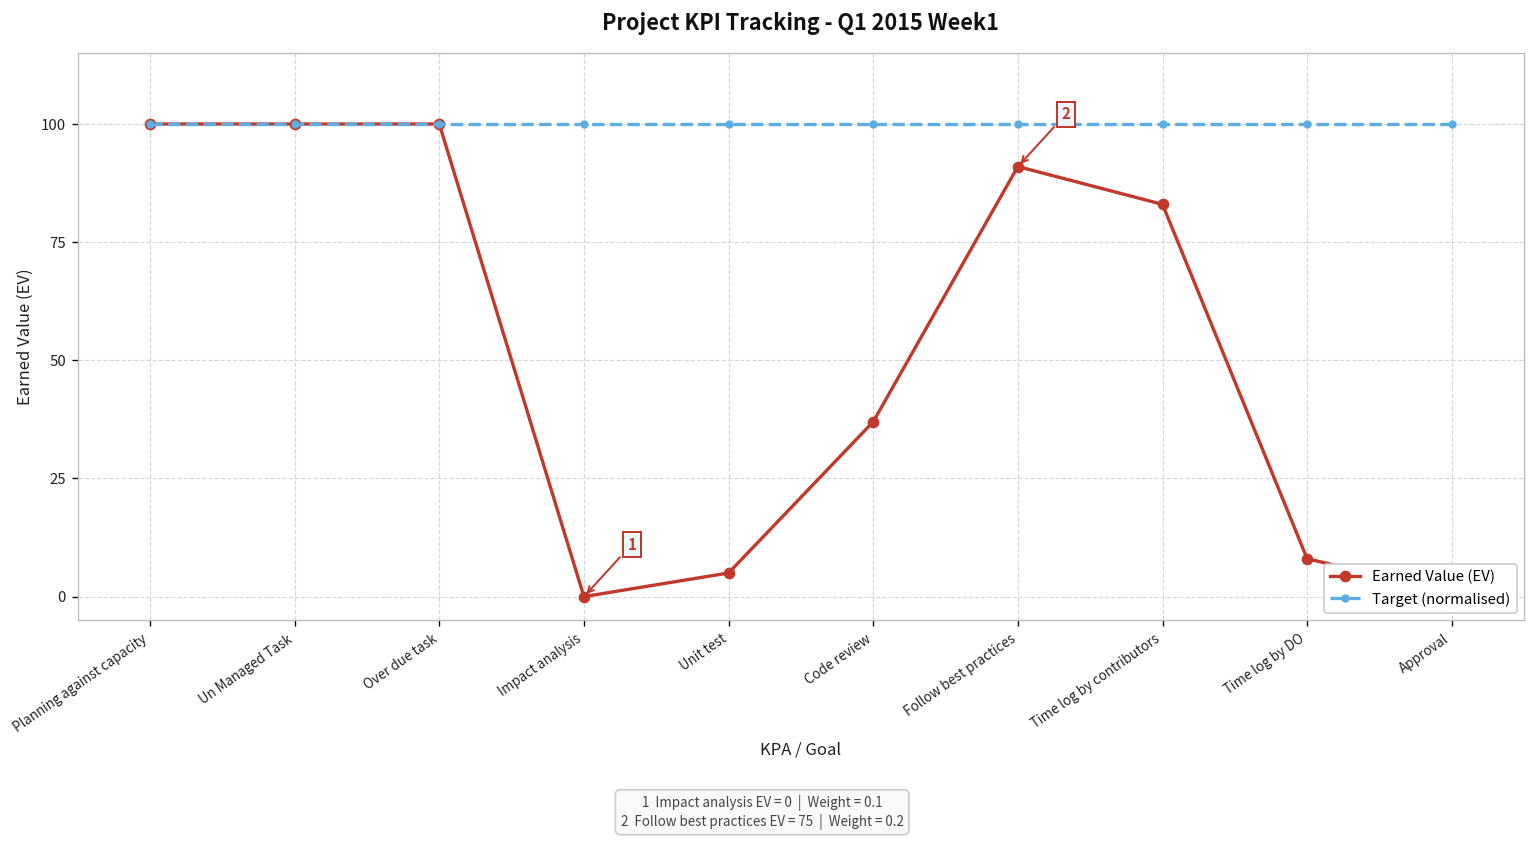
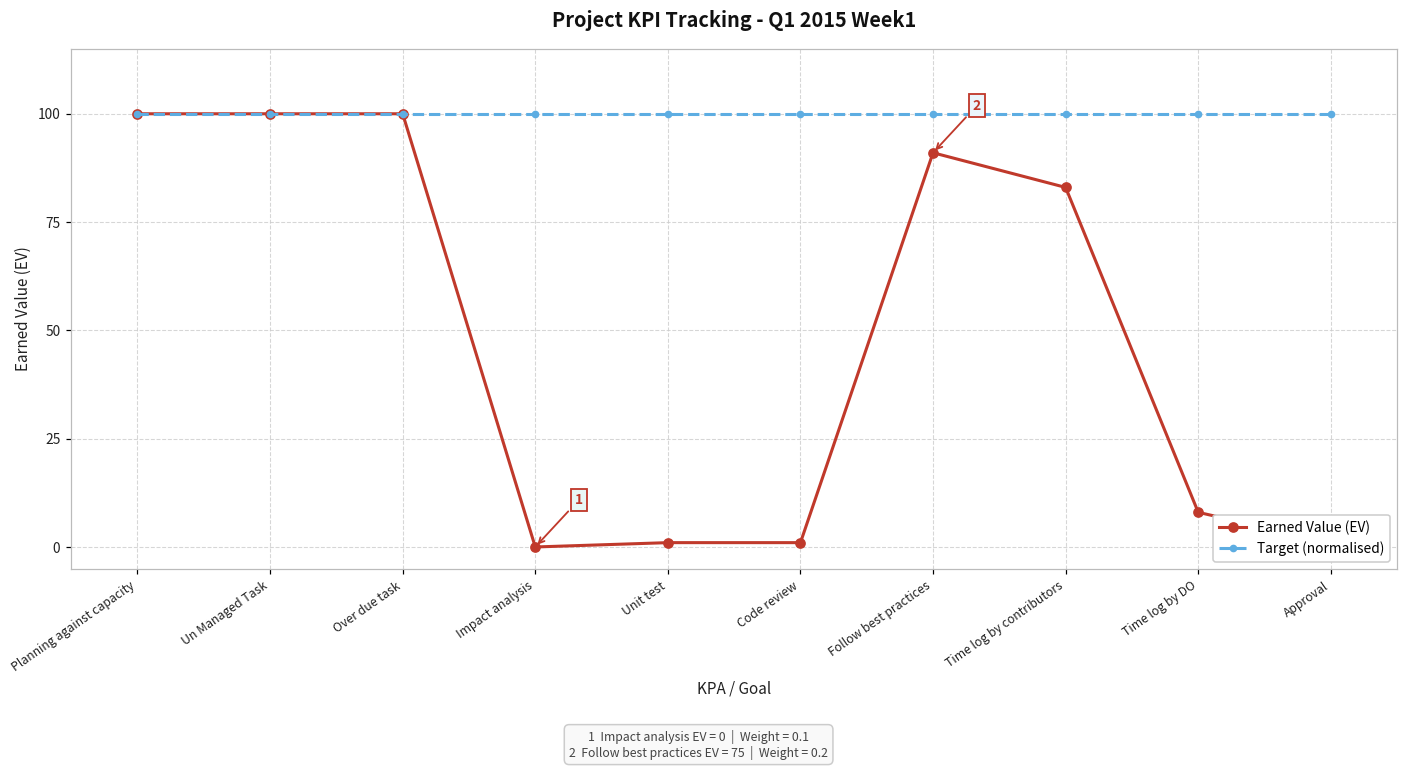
  {
    "Earned Value (EV)": {
-     "Unit test": 5,
-     "Code review": 37,
+     "Unit test": 1,
+     "Code review": 1,
      "Follow best practices": 91,
      "Time log by contributors": 83,
      "Time log by DO": 8
    },
    "Target (normalised)": {
      "Impact analysis": 100,
      "Unit test": 100,
      "Code review": 100,
      "Time log by contributors": 100,
      "Time log by DO": 100,
      "Approval": 100
    }
  }
